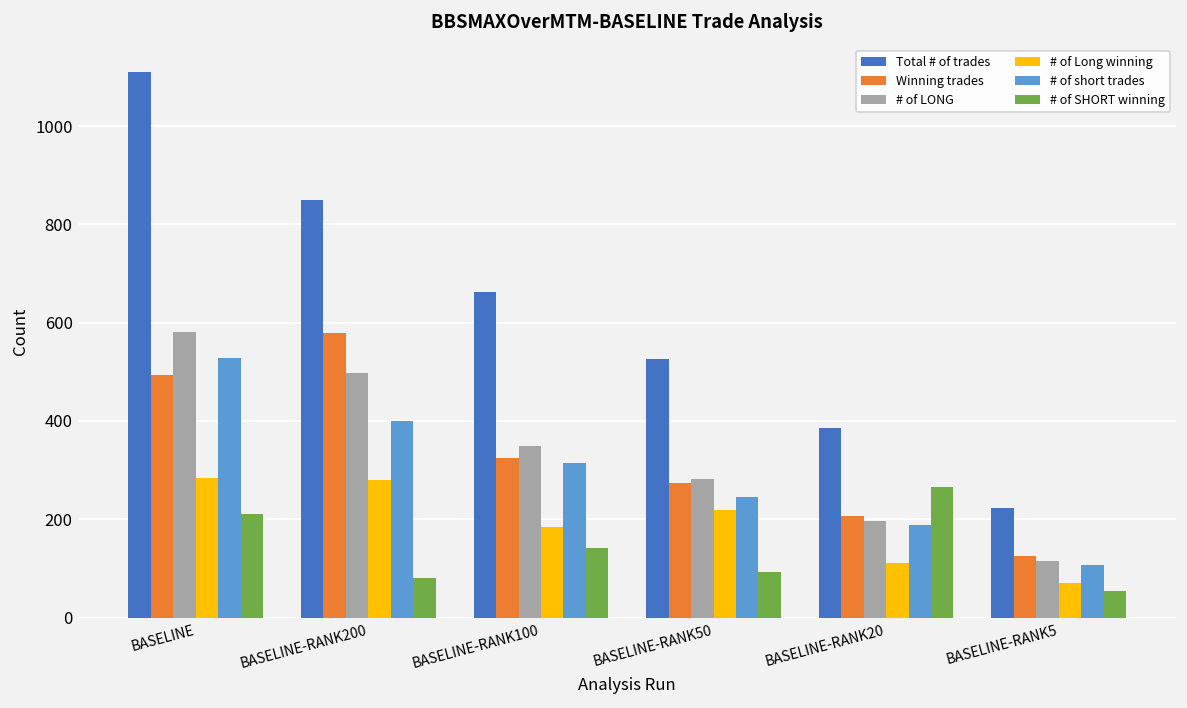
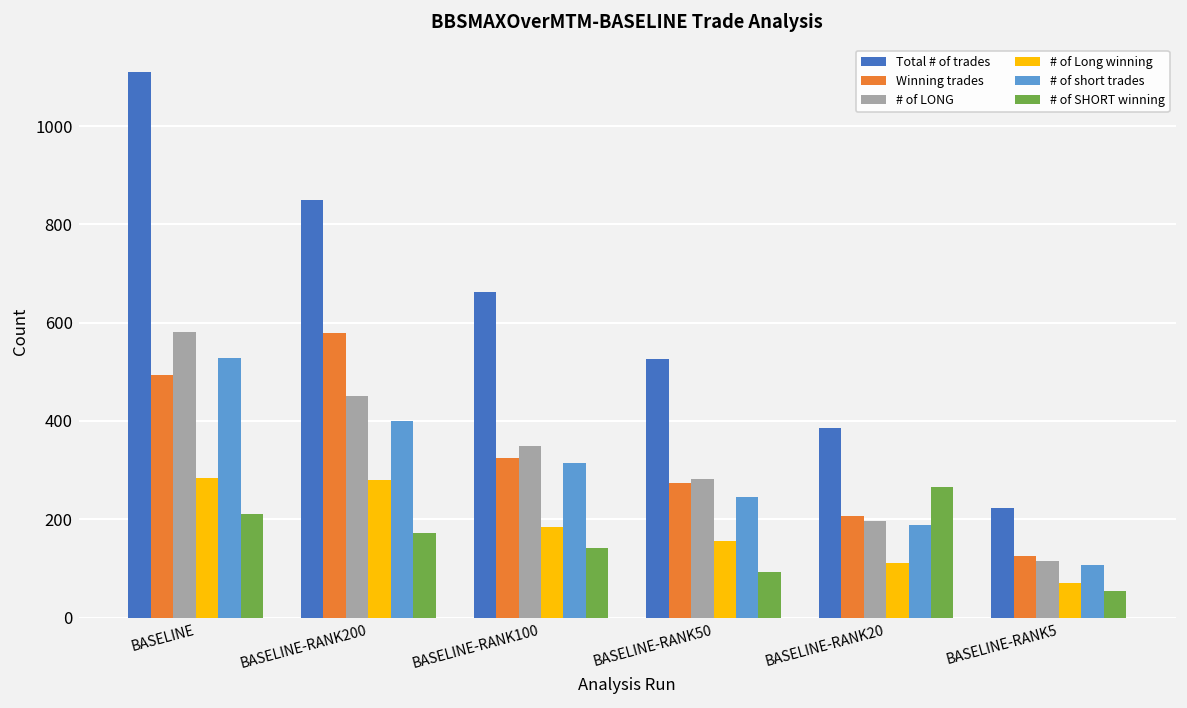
  {
    "Winning trades": {
      "BASELINE": 490,
      "BASELINE-RANK200": 580,
      "BASELINE-RANK100": 330,
      "BASELINE-RANK50": 270,
      "BASELINE-RANK20": 210,
      "BASELINE-RANK5": 130
    },
    "# of LONG": {
      "BASELINE": 580,
-     "BASELINE-RANK200": 500,
+     "BASELINE-RANK200": 450,
      "BASELINE-RANK100": 350,
      "BASELINE-RANK50": 280,
      "BASELINE-RANK20": 200,
      "BASELINE-RANK5": 120
    },
    "# of Long winning": {
      "BASELINE": 280,
      "BASELINE-RANK200": 280,
      "BASELINE-RANK100": 180,
-     "BASELINE-RANK50": 220,
+     "BASELINE-RANK50": 160,
      "BASELINE-RANK20": 110,
      "BASELINE-RANK5": 70
    },
    "# of SHORT winning": {
      "BASELINE": 210,
-     "BASELINE-RANK200": 80,
+     "BASELINE-RANK200": 170,
      "BASELINE-RANK100": 140,
      "BASELINE-RANK50": 90,
      "BASELINE-RANK20": 270,
      "BASELINE-RANK5": 60
    }
  }
